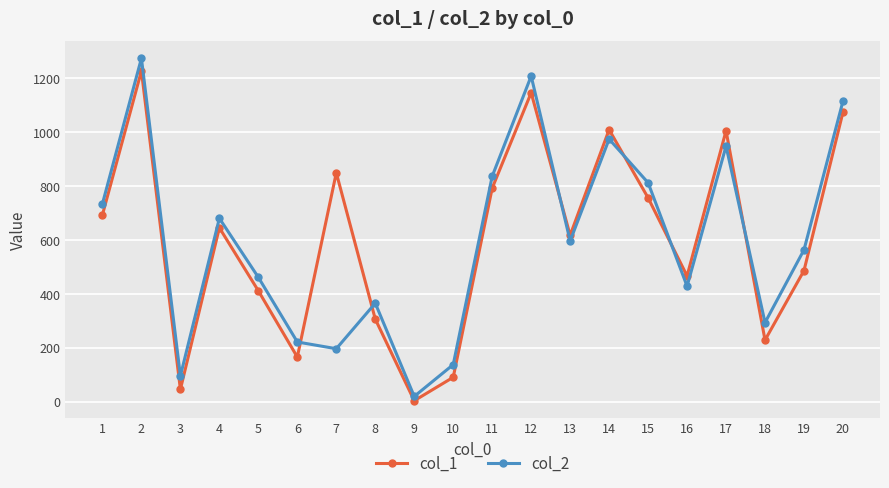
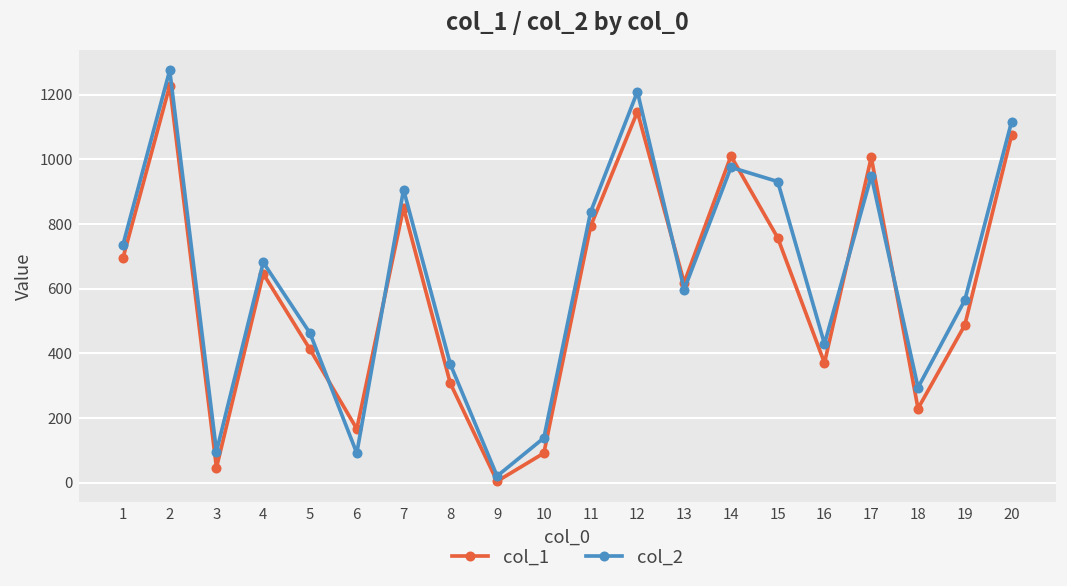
  {
    "col_1": {
      "1": 690,
      "2": 1230,
      "3": 50,
      "4": 650,
      "5": 410,
      "6": 170,
      "7": 850,
      "8": 310,
      "9": 0,
      "10": 90,
      "11": 790,
      "12": 1150,
      "13": 620,
      "14": 1010,
      "15": 760,
-     "16": 470,
+     "16": 370,
      "17": 1010,
      "18": 230,
      "19": 490,
      "20": 1080
    },
    "col_2": {
      "1": 740,
      "2": 1280,
      "3": 100,
      "4": 680,
      "5": 460,
-     "6": 220,
-     "7": 200,
+     "6": 90,
+     "7": 910,
      "8": 370,
      "9": 20,
      "10": 140,
      "11": 840,
      "12": 1210,
      "13": 600,
      "14": 980,
-     "15": 810,
+     "15": 930,
      "16": 430,
      "17": 950,
      "18": 290,
      "19": 560,
      "20": 1120
    }
  }
